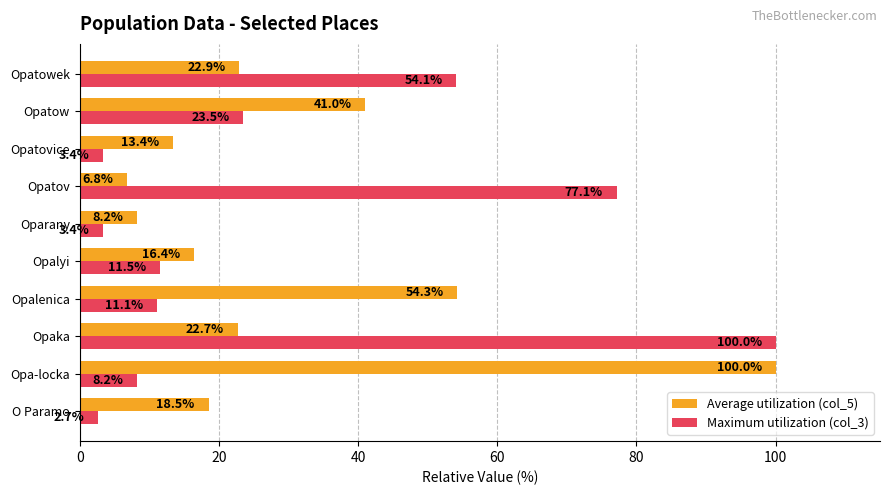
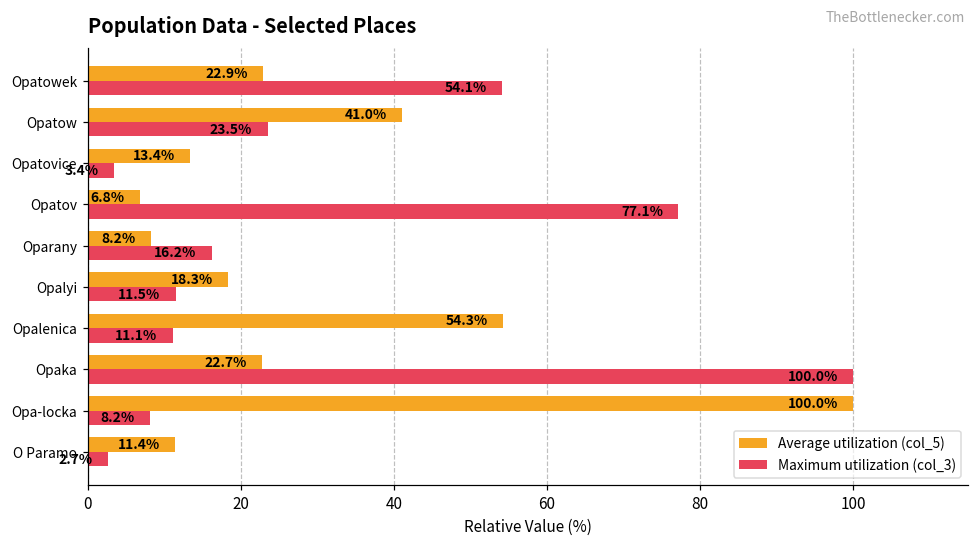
  {
    "Average utilization (col_5)": {
      "Opatowek": "22.9%",
      "Opatow": "41.0%",
      "Opatovice": "13.4%",
      "Opatov": "6.8%",
      "Oparany": "8.2%",
-     "Opalyi": "16.4%",
+     "Opalyi": "18.3%",
      "Opalenica": "54.3%",
      "Opaka": "22.7%",
      "Opa-locka": "100.0%",
-     "O Paramo": "18.5%"
+     "O Paramo": "11.4%"
    },
    "Maximum utilization (col_3)": {
      "Opatowek": "54.1%",
      "Opatow": "23.5%",
      "Opatovice": "3.4%",
      "Opatov": "77.1%",
-     "Oparany": "3.4%",
+     "Oparany": "16.2%",
      "Opalyi": "11.5%",
      "Opalenica": "11.1%",
      "Opaka": "100.0%",
      "Opa-locka": "8.2%",
      "O Paramo": "2.7%"
    }
  }
